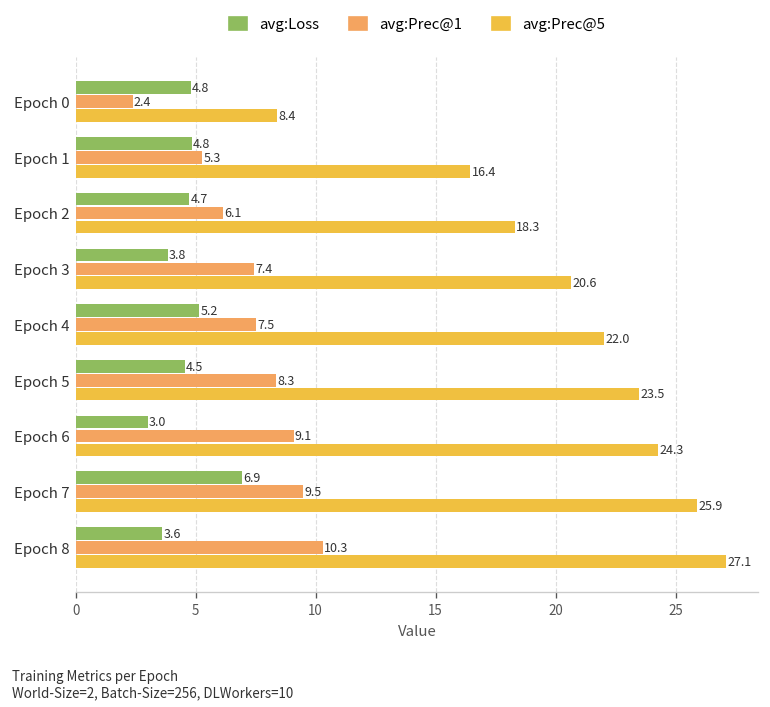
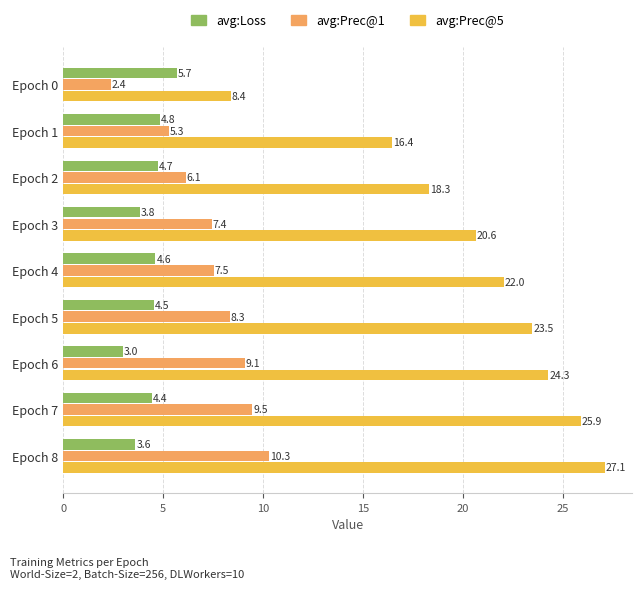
  {
    "avg:Loss": {
-     "Epoch 0": 4.8,
+     "Epoch 0": 5.7,
      "Epoch 1": 4.8,
      "Epoch 2": 4.7,
      "Epoch 3": 3.8,
-     "Epoch 4": 5.2,
+     "Epoch 4": 4.6,
      "Epoch 5": 4.5,
      "Epoch 6": 3.0,
-     "Epoch 7": 6.9,
+     "Epoch 7": 4.4,
      "Epoch 8": 3.6
    }
  }
